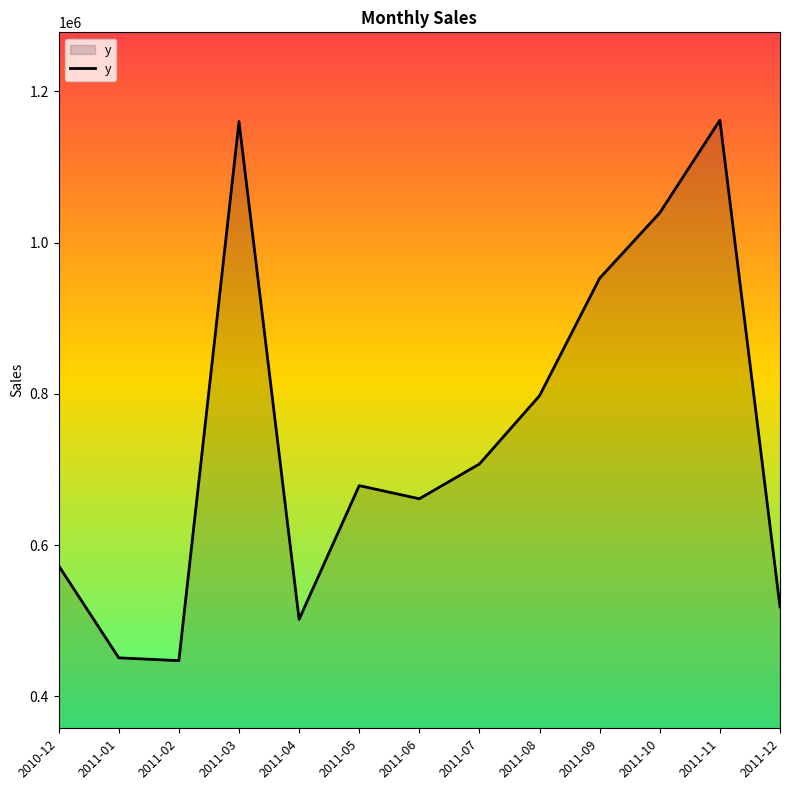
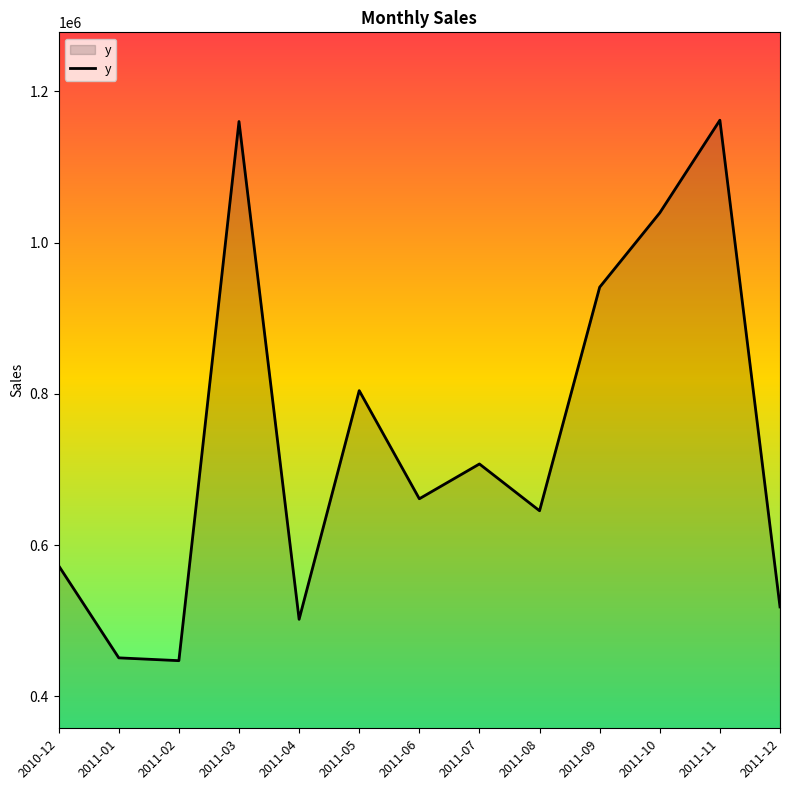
  {
    "2010-12": 570000,
    "2011-01": 450000,
    "2011-02": 450000,
    "2011-03": 1160000,
    "2011-04": 500000,
-   "2011-05": 680000,
+   "2011-05": 800000,
    "2011-06": 660000,
    "2011-07": 710000,
-   "2011-08": 800000,
-   "2011-09": 950000,
+   "2011-08": 650000,
+   "2011-09": 940000,
    "2011-10": 1040000,
    "2011-11": 1160000,
    "2011-12": 520000
  }
